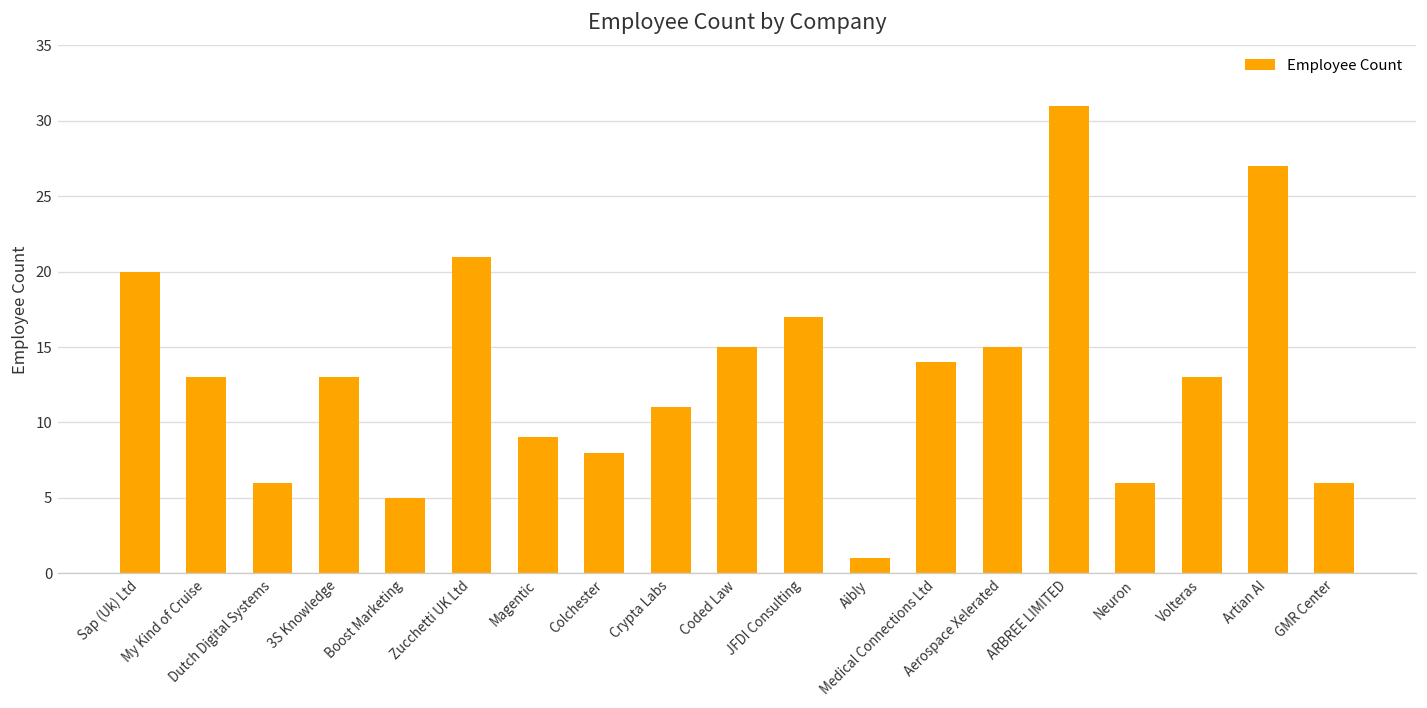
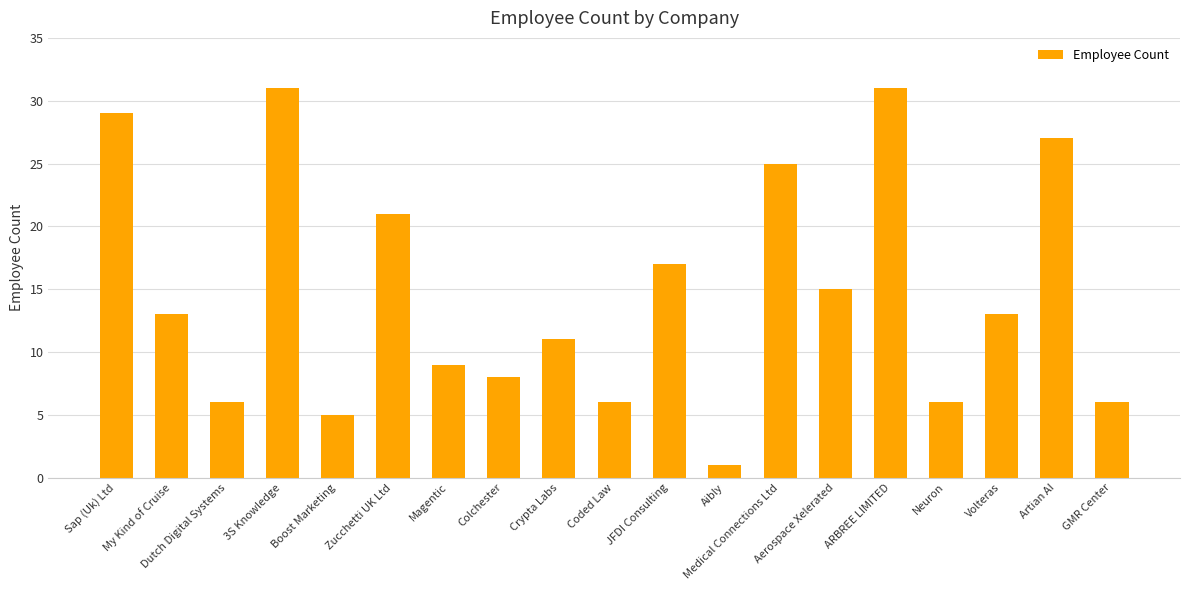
  {
-   "Sap (Uk) Ltd": 20,
+   "Sap (Uk) Ltd": 29,
    "My Kind of Cruise": 13,
    "Dutch Digital Systems": 6,
-   "3S Knowledge": 13,
+   "3S Knowledge": 31,
    "Boost Marketing": 5,
    "Zucchetti UK Ltd": 21,
    "Magentic": 9,
    "Colchester": 8,
    "Crypta Labs": 11,
-   "Coded Law": 15,
+   "Coded Law": 6,
    "JFDI Consulting": 17,
    "Aibly": 1,
-   "Medical Connections Ltd": 14,
+   "Medical Connections Ltd": 25,
    "Aerospace Xelerated": 15,
    "ARBREE LIMITED": 31,
    "Neuron": 6,
    "Volteras": 13,
    "Artian AI": 27,
    "GMR Center": 6
  }
